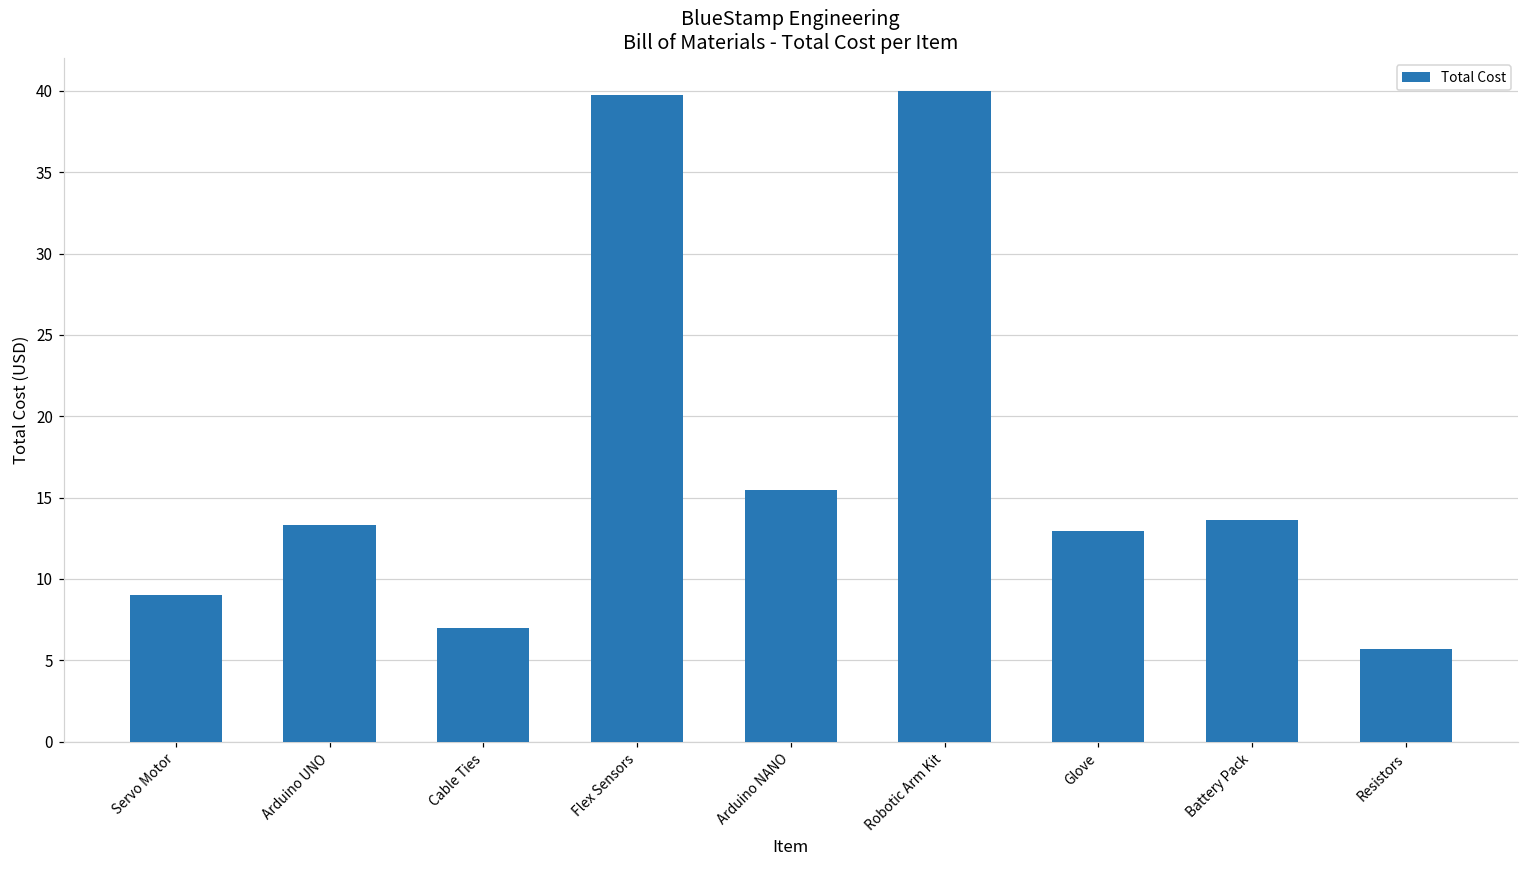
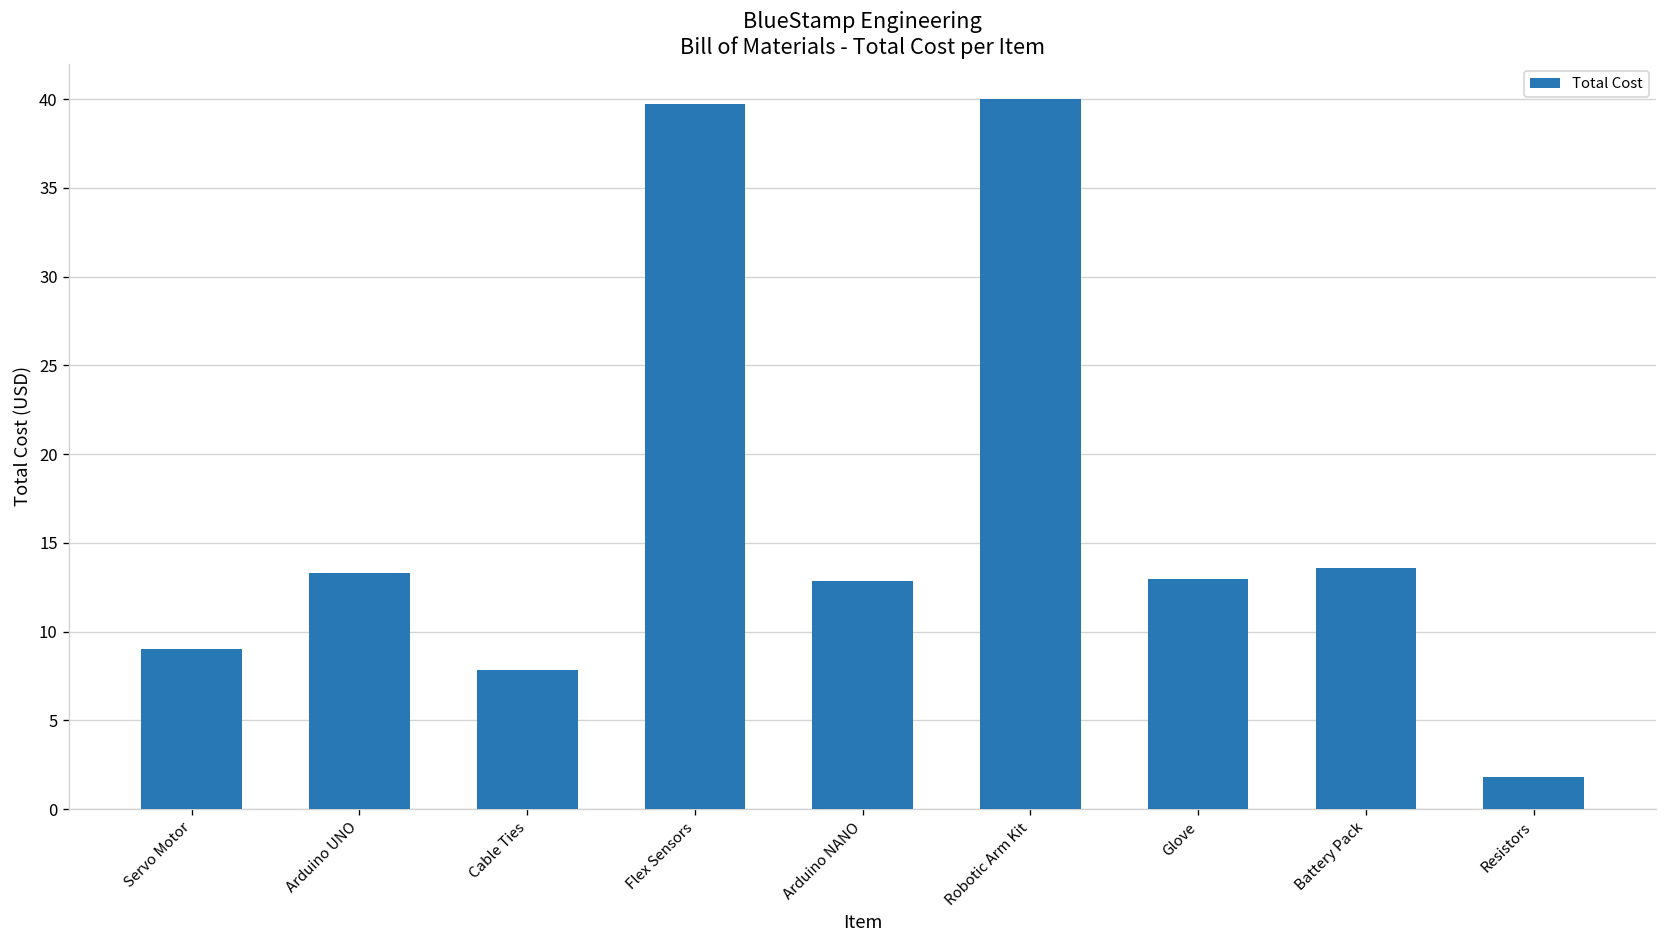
  {
    "Servo Motor": 9.0,
    "Arduino UNO": 13.3,
-   "Cable Ties": 7.0,
+   "Cable Ties": 7.8,
    "Flex Sensors": 39.8,
-   "Arduino NANO": 15.5,
+   "Arduino NANO": 12.9,
    "Robotic Arm Kit": 40.0,
    "Glove": 13.0,
    "Battery Pack": 13.6,
-   "Resistors": 5.7
+   "Resistors": 1.8
  }
